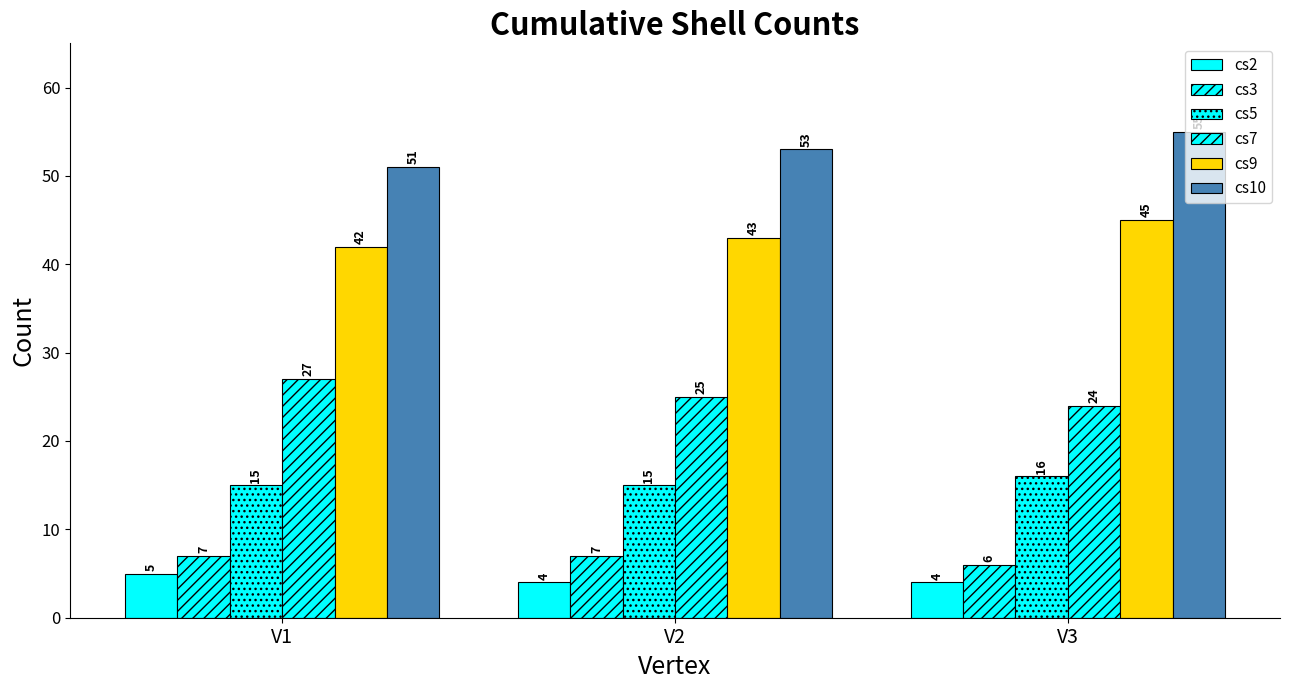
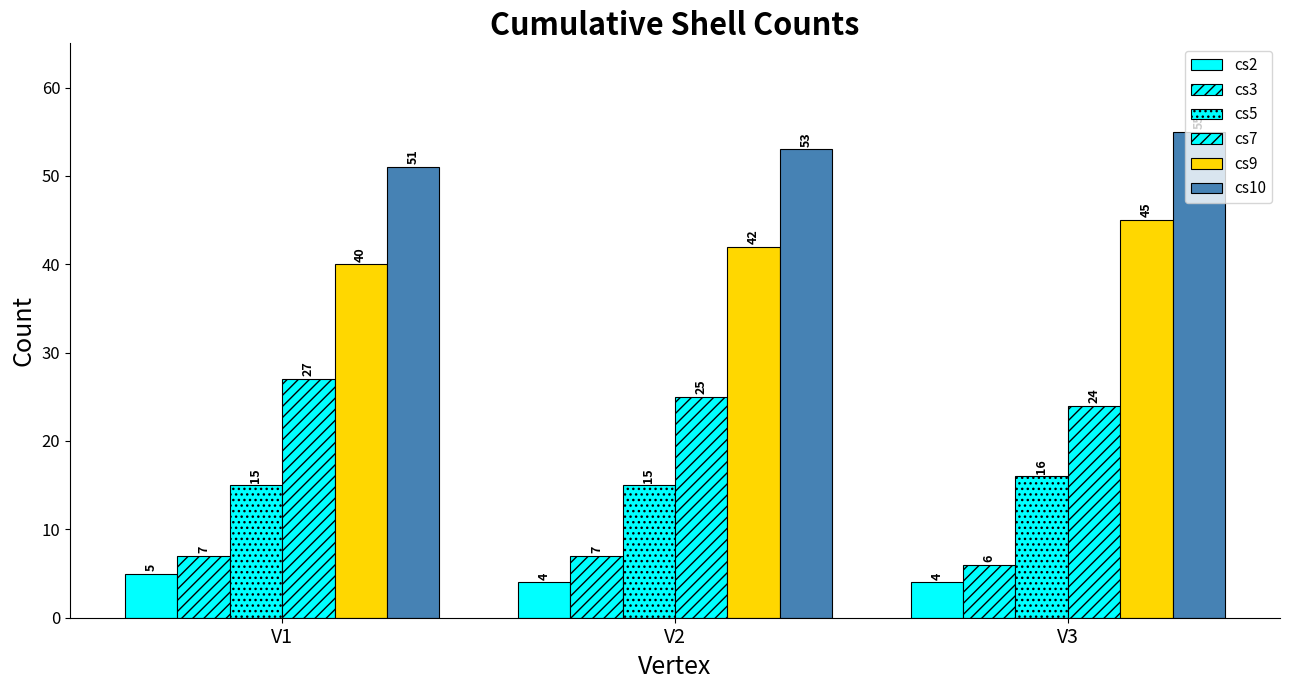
  {
    "cs9": {
-     "V1": 42,
-     "V2": 43,
+     "V1": 40,
+     "V2": 42,
      "V3": 45
    },
    "cs10": {
      "V1": 51,
      "V2": 53
    }
  }
